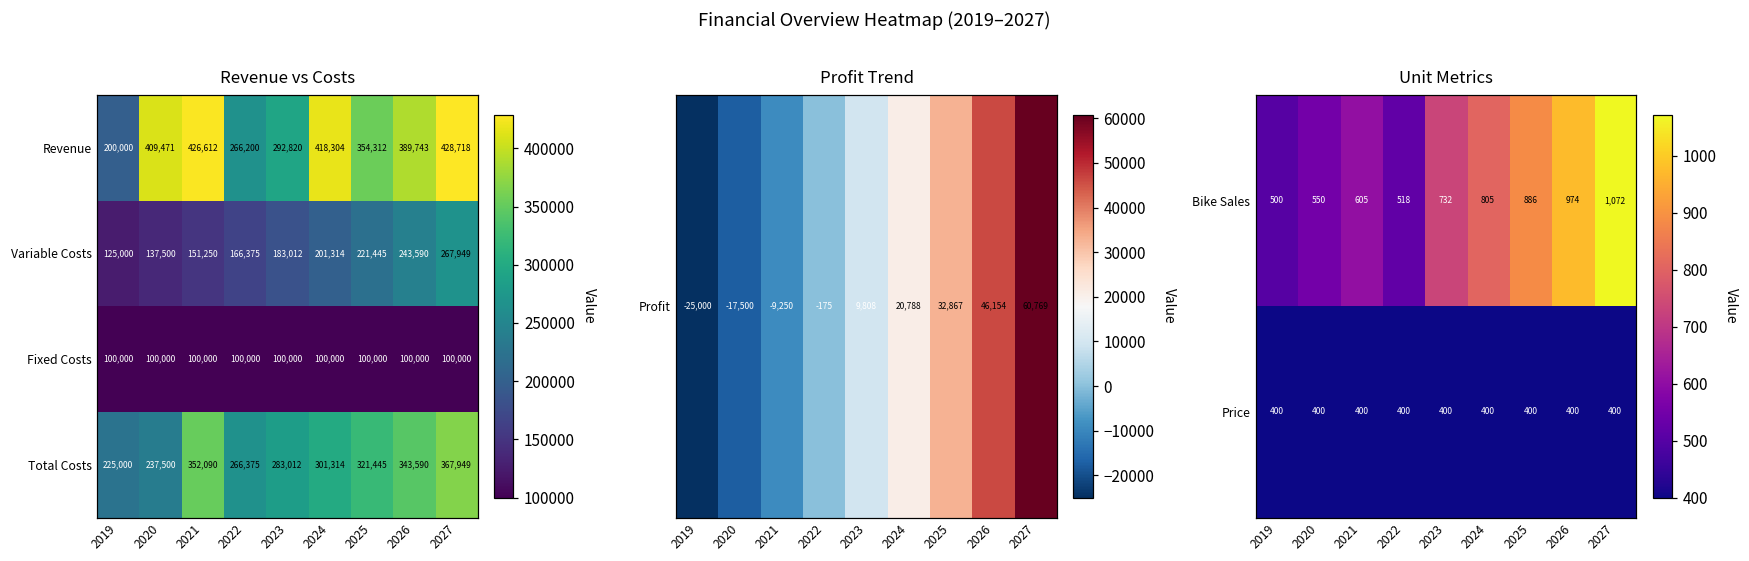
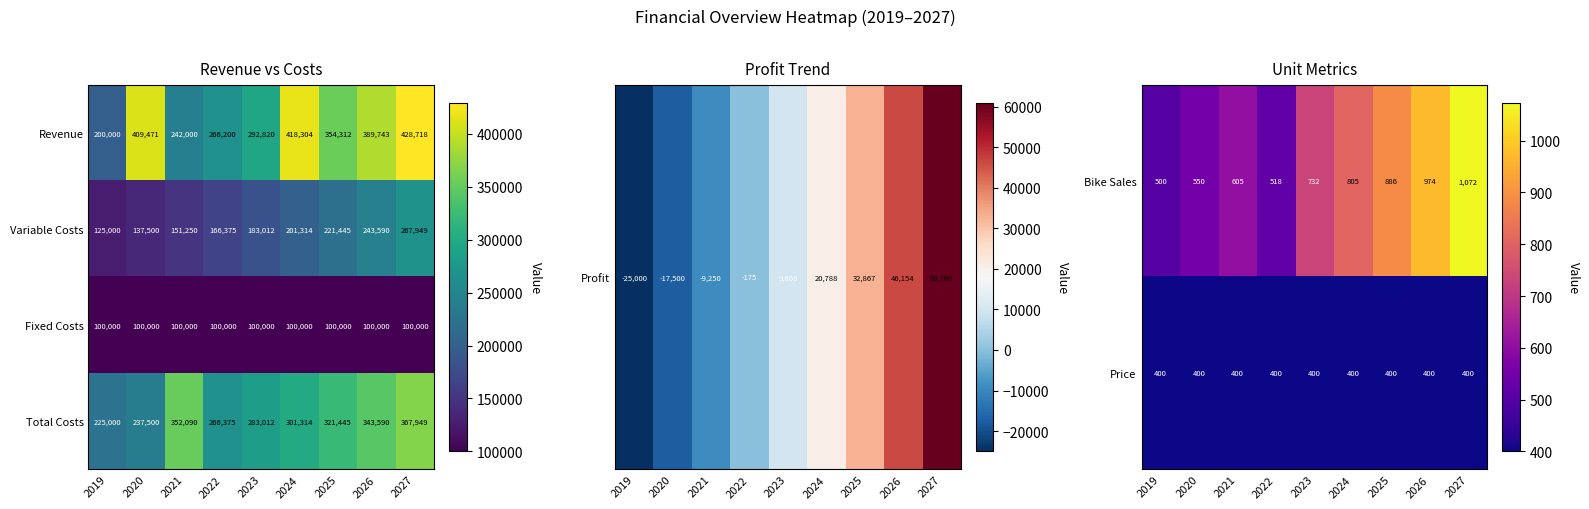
  {
    "Revenue vs Costs": {
      "Revenue": {
        "2019": "200,000",
        "2020": "409,471",
-       "2021": "426,612",
+       "2021": "242,000",
        "2022": "266,200",
        "2023": "292,820",
        "2024": "418,304",
        "2025": "354,312",
        "2026": "389,743",
        "2027": "428,718"
      },
      "Variable Costs": {
        "2019": "125,000",
        "2020": "137,500",
        "2021": "151,250",
        "2022": "166,375",
        "2023": "183,012",
        "2024": "201,314",
        "2025": "221,445",
        "2026": "243,590",
        "2027": "267,949"
      },
      "Fixed Costs": {
        "2019": "100,000",
        "2020": "100,000",
        "2021": "100,000",
        "2022": "100,000",
        "2023": "100,000",
        "2024": "100,000",
        "2025": "100,000",
        "2026": "100,000",
        "2027": "100,000"
      },
      "Total Costs": {
        "2019": "225,000",
        "2020": "237,500",
        "2021": "352,090",
        "2022": "266,375",
        "2023": "283,012",
        "2024": "301,314",
        "2025": "321,445",
        "2026": "343,590",
        "2027": "367,949"
      }
    },
    "Profit Trend": {
      "Profit": {
        "2019": "-25,000",
        "2020": "-17,500",
        "2021": "-9,250",
        "2022": "-175",
        "2024": "20,788",
        "2025": "32,867",
        "2026": "46,154",
        "2027": "60,769"
      }
    },
    "Unit Metrics": {
      "Bike Sales": {
        "2019": "500",
        "2020": "550",
        "2021": "605",
        "2022": "518",
        "2023": "732",
        "2024": "805",
        "2025": "886",
        "2026": "974",
        "2027": "1,072"
      },
      "Price": {
        "2019": "400",
        "2020": "400",
        "2021": "400",
        "2022": "400",
        "2023": "400",
        "2024": "400",
        "2025": "400",
        "2026": "400",
        "2027": "400"
      }
    }
  }
